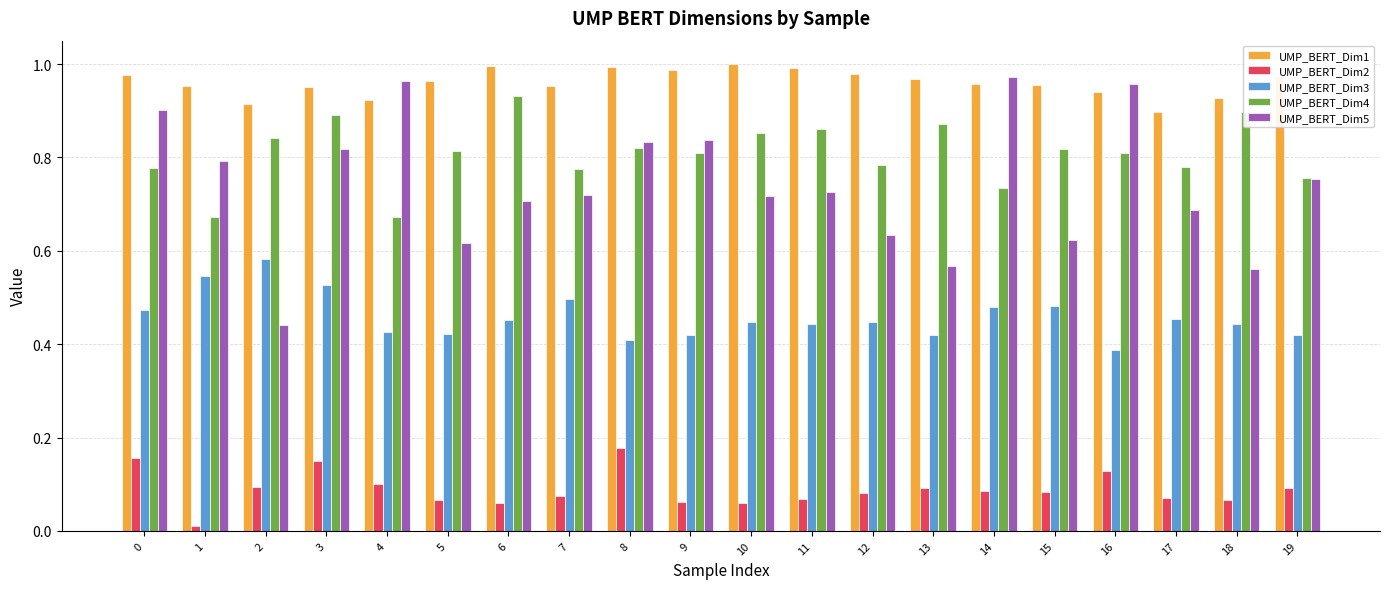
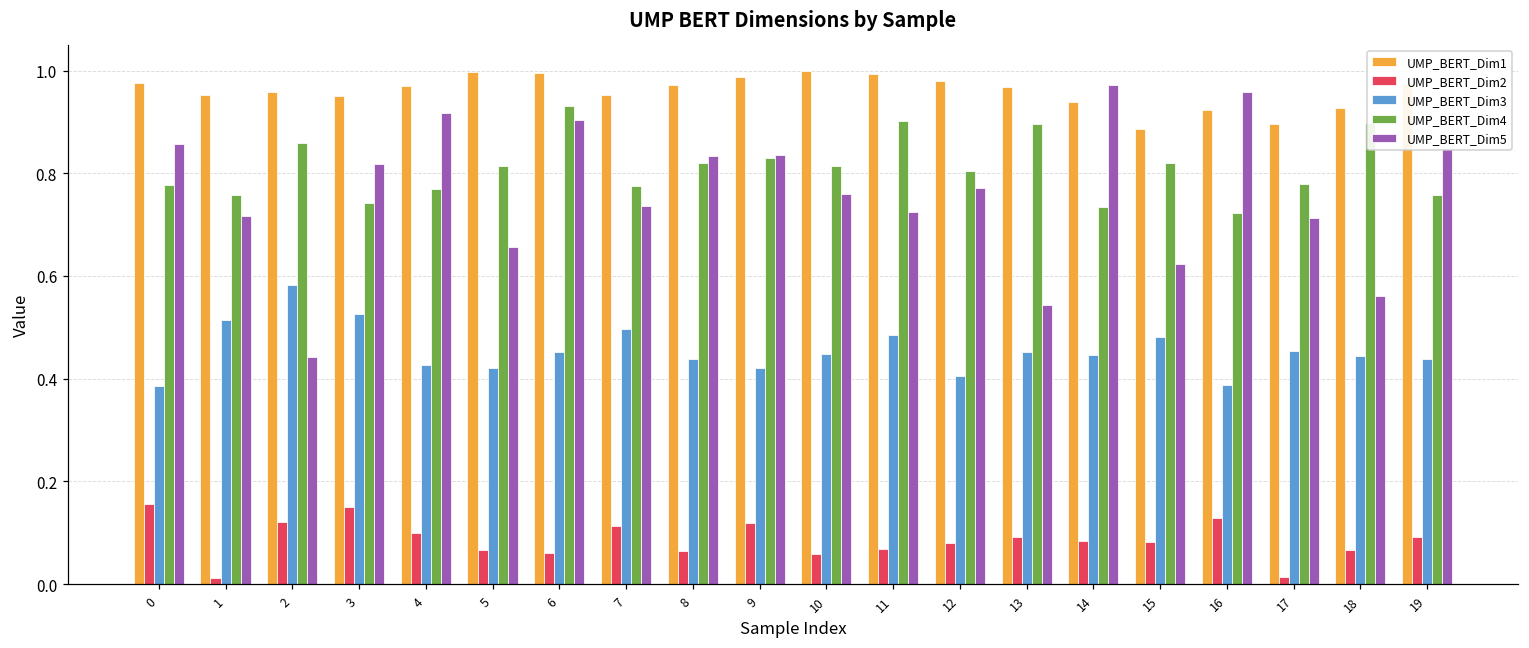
  {
    "UMP_BERT_Dim1": {
      "0": 0.98,
      "1": 0.95,
-     "2": 0.92,
+     "2": 0.96,
      "3": 0.95,
-     "4": 0.92,
-     "5": 0.96,
+     "4": 0.97,
+     "5": 1.00,
      "6": 1.00,
      "7": 0.95,
-     "8": 0.99,
+     "8": 0.97,
      "9": 0.99,
      "10": 1.00,
      "11": 0.99,
      "12": 0.98,
      "13": 0.97,
-     "14": 0.96,
-     "15": 0.96,
-     "16": 0.94,
+     "14": 0.94,
+     "15": 0.89,
+     "16": 0.92,
      "17": 0.90,
      "18": 0.93
    },
    "UMP_BERT_Dim2": {
      "0": 0.16,
      "1": 0.01,
-     "2": 0.09,
+     "2": 0.12,
      "3": 0.15,
      "4": 0.10,
      "5": 0.07,
      "6": 0.06,
-     "7": 0.08,
-     "8": 0.18,
-     "9": 0.06,
+     "7": 0.11,
+     "8": 0.06,
+     "9": 0.12,
      "10": 0.06,
      "11": 0.07,
      "12": 0.08,
      "13": 0.09,
      "14": 0.08,
      "15": 0.08,
      "16": 0.13,
-     "17": 0.07,
+     "17": 0.01,
      "18": 0.07,
      "19": 0.09
    },
    "UMP_BERT_Dim3": {
-     "0": 0.47,
-     "1": 0.55,
+     "0": 0.39,
+     "1": 0.52,
      "2": 0.58,
      "3": 0.53,
      "4": 0.43,
      "5": 0.42,
      "6": 0.45,
      "7": 0.50,
-     "8": 0.41,
+     "8": 0.44,
      "9": 0.42,
      "10": 0.45,
-     "11": 0.44,
-     "12": 0.45,
-     "13": 0.42,
-     "14": 0.48,
+     "11": 0.48,
+     "12": 0.40,
+     "13": 0.45,
+     "14": 0.45,
      "15": 0.48,
      "16": 0.39,
      "17": 0.45,
      "18": 0.44,
-     "19": 0.42
+     "19": 0.44
    },
    "UMP_BERT_Dim4": {
      "0": 0.78,
-     "1": 0.67,
-     "2": 0.84,
-     "3": 0.89,
-     "4": 0.67,
+     "1": 0.76,
+     "2": 0.86,
+     "3": 0.74,
+     "4": 0.77,
      "5": 0.81,
      "6": 0.93,
      "7": 0.77,
      "8": 0.82,
-     "9": 0.81,
-     "10": 0.85,
-     "11": 0.86,
-     "12": 0.78,
-     "13": 0.87,
+     "9": 0.83,
+     "10": 0.81,
+     "11": 0.90,
+     "12": 0.80,
+     "13": 0.90,
      "14": 0.73,
      "15": 0.82,
-     "16": 0.81,
+     "16": 0.72,
      "17": 0.78,
      "19": 0.76
    },
    "UMP_BERT_Dim5": {
-     "0": 0.90,
-     "1": 0.79,
+     "0": 0.86,
+     "1": 0.72,
      "2": 0.44,
      "3": 0.82,
-     "4": 0.96,
-     "5": 0.62,
-     "6": 0.71,
-     "7": 0.72,
+     "4": 0.92,
+     "5": 0.66,
+     "6": 0.90,
+     "7": 0.74,
      "8": 0.83,
      "9": 0.84,
-     "10": 0.72,
+     "10": 0.76,
      "11": 0.73,
-     "12": 0.63,
-     "13": 0.57,
+     "12": 0.77,
+     "13": 0.54,
      "14": 0.97,
      "15": 0.62,
      "16": 0.96,
-     "17": 0.69,
+     "17": 0.71,
      "18": 0.56,
-     "19": 0.75
+     "19": 0.85
    }
  }
